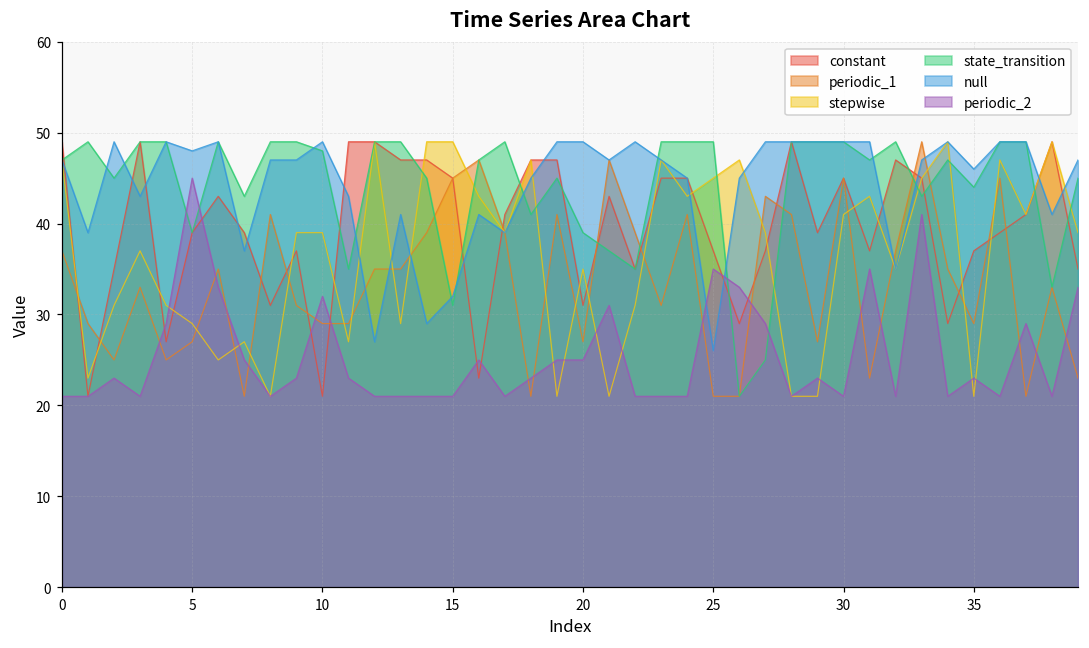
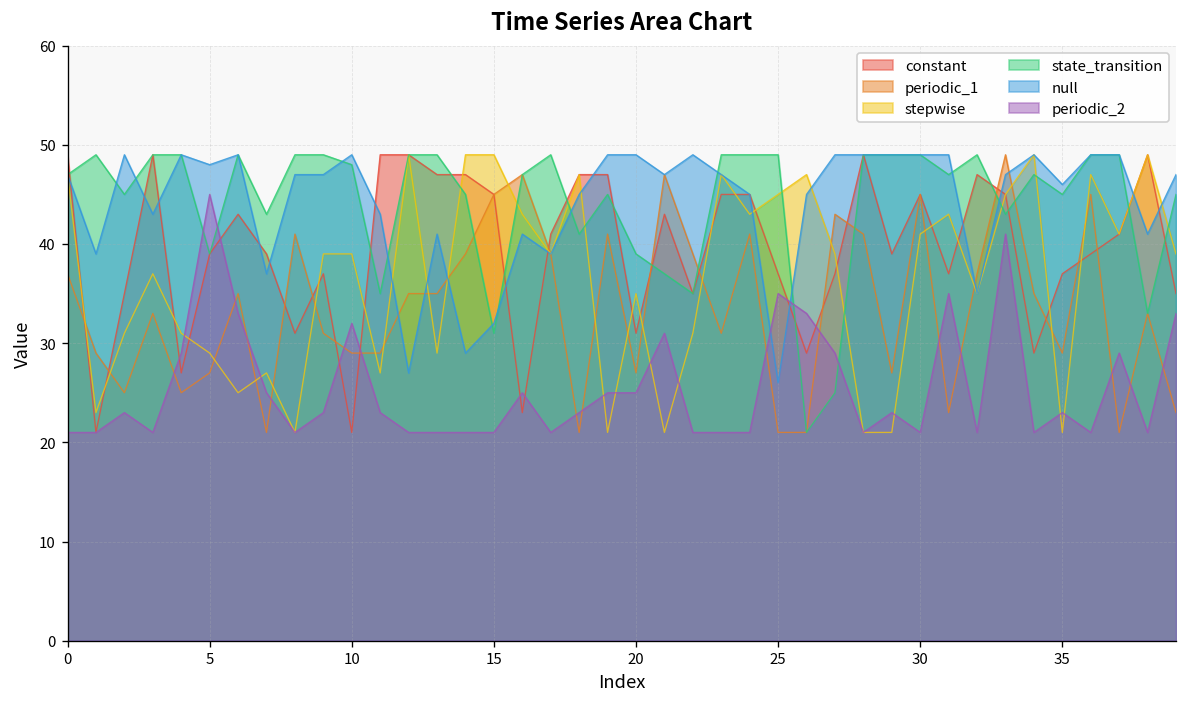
  {
    "state_transition": {
      "10": 48,
      "15": 31,
      "20": 39,
      "25": 49,
-     "35": 44
+     "35": 45
    },
    "null": {
      "5": 48,
      "10": 49,
      "15": 32,
      "20": 49,
      "25": 26,
      "35": 46
    },
    "periodic_2": {
      "0": 21,
      "5": 45,
      "10": 32,
      "15": 21,
      "20": 25,
      "25": 35,
      "30": 21,
      "35": 23
    }
  }
